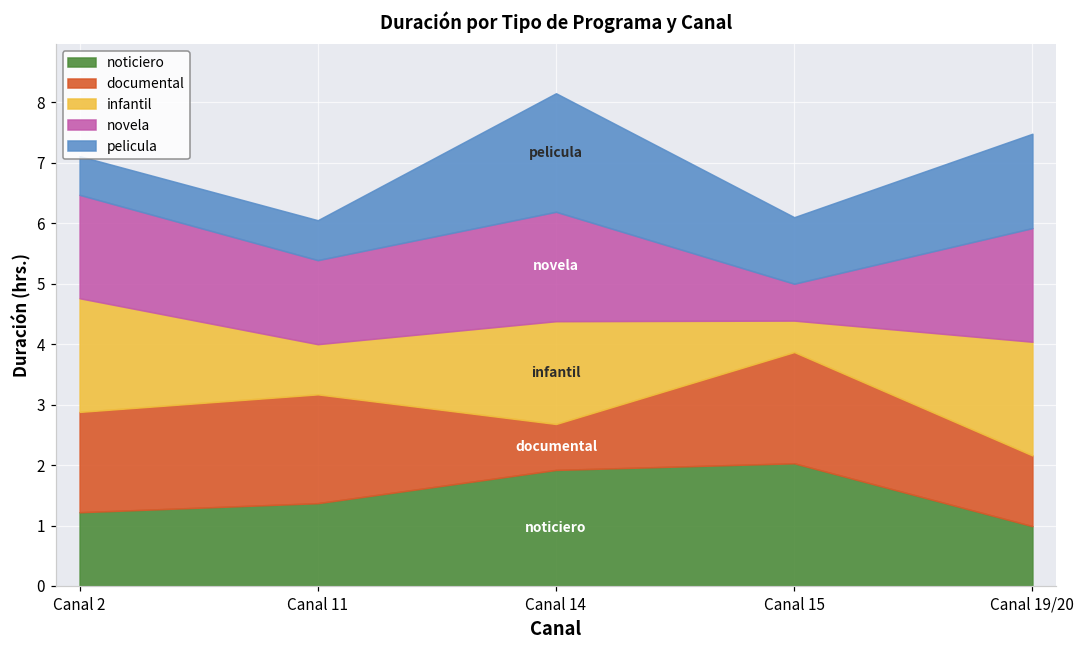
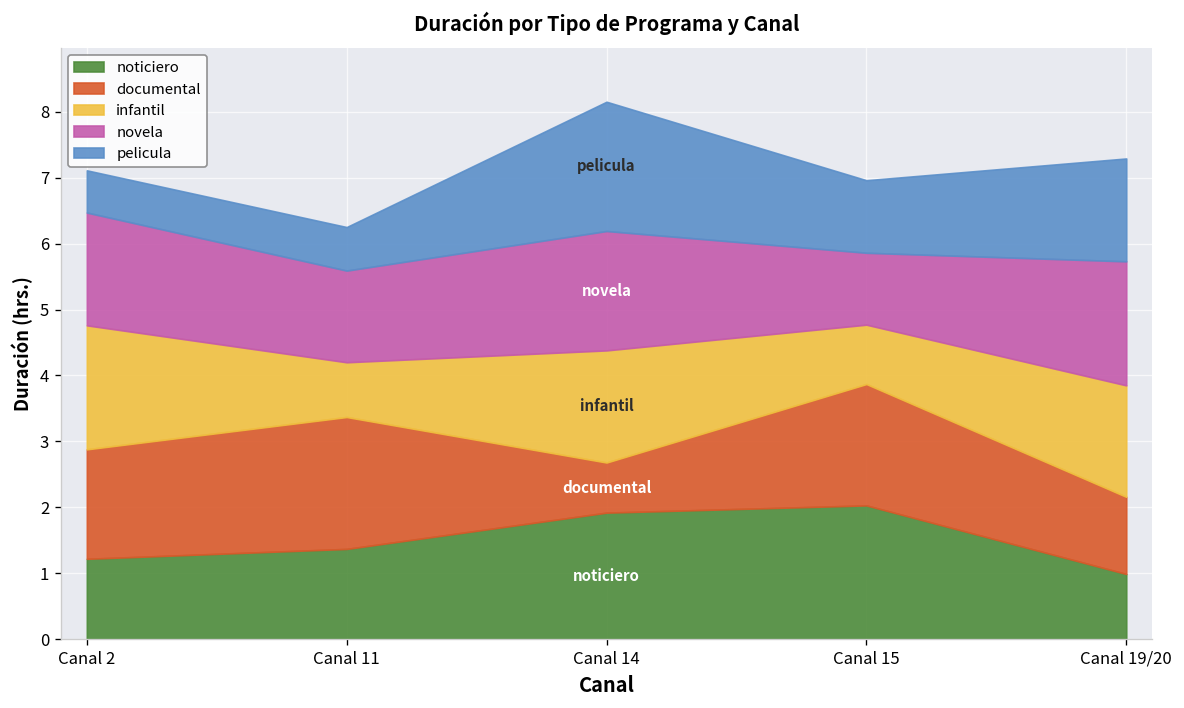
  {
    "noticiero": {
      "Canal 2": 1.2,
      "Canal 11": 1.4,
      "Canal 14": 1.9,
      "Canal 15": 2.0,
      "Canal 19/20": 1.0
    },
    "documental": {
      "Canal 2": 1.7,
-     "Canal 11": 1.8,
+     "Canal 11": 2.0,
      "Canal 14": 0.8,
      "Canal 15": 1.8,
      "Canal 19/20": 1.2
    },
    "infantil": {
      "Canal 2": 1.9,
      "Canal 11": 0.8,
      "Canal 14": 1.7,
-     "Canal 15": 0.5,
-     "Canal 19/20": 1.9
+     "Canal 15": 0.9,
+     "Canal 19/20": 1.7
    },
    "novela": {
      "Canal 2": 1.7,
      "Canal 11": 1.4,
      "Canal 14": 1.8,
-     "Canal 15": 0.6,
+     "Canal 15": 1.1,
      "Canal 19/20": 1.9
    },
    "pelicula": {
      "Canal 11": 0.7,
      "Canal 14": 2.0,
      "Canal 15": 1.1,
      "Canal 19/20": 1.6
    }
  }
